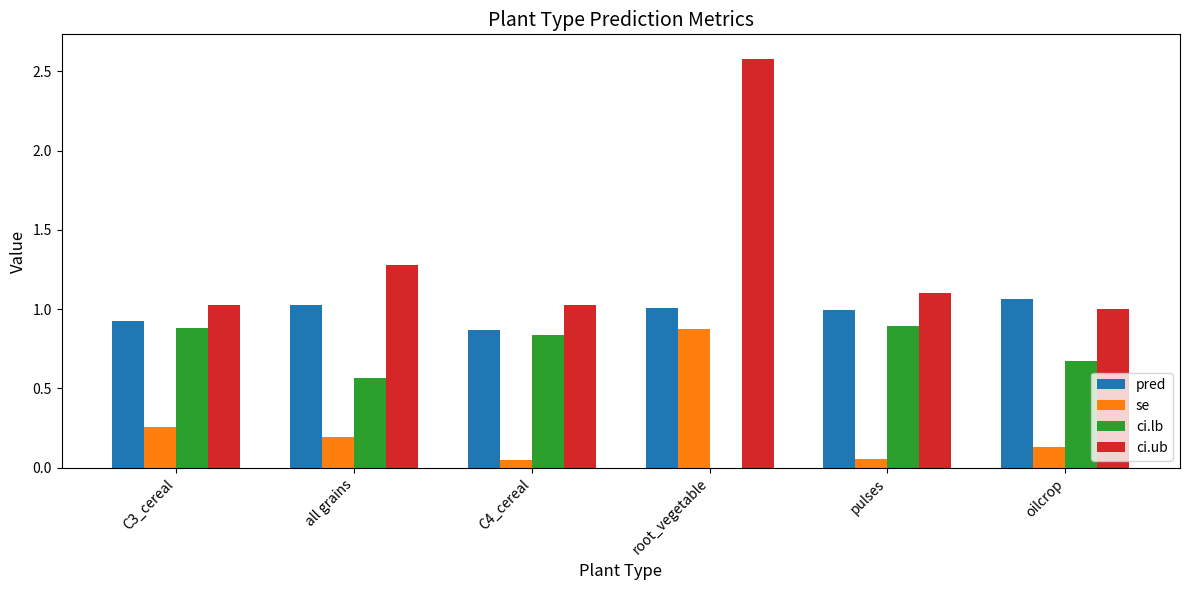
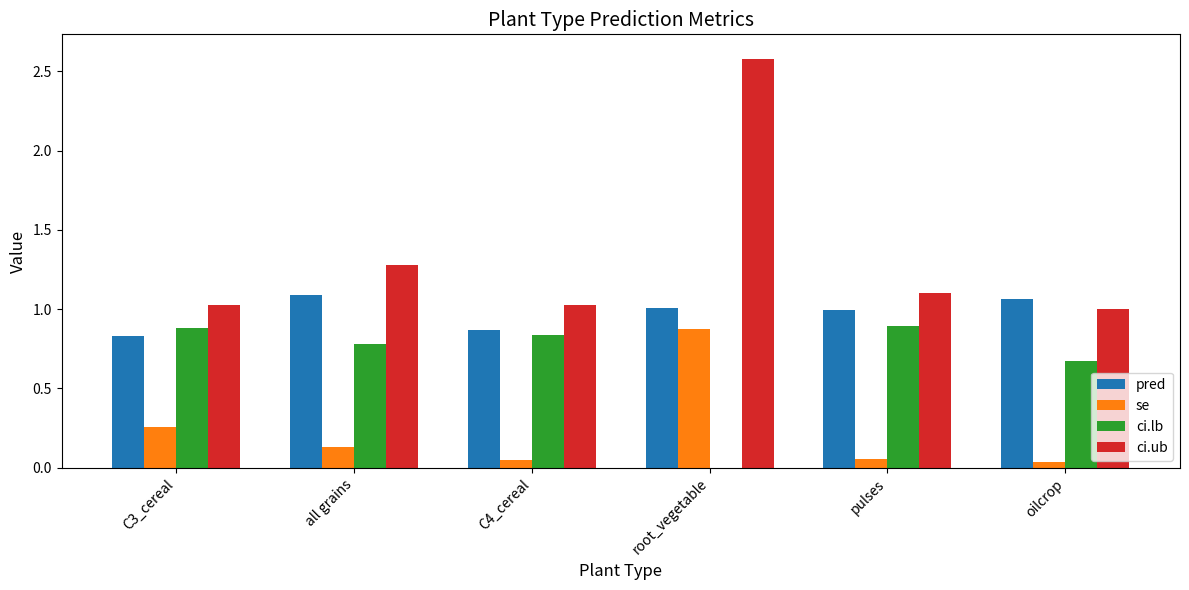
  {
    "pred": {
-     "C3_cereal": 0.93,
-     "all grains": 1.03,
+     "C3_cereal": 0.83,
+     "all grains": 1.09,
      "C4_cereal": 0.87,
      "root_vegetable": 1.01,
      "pulses": 1.00,
      "oilcrop": 1.06
    },
    "se": {
      "C3_cereal": 0.26,
-     "all grains": 0.19,
+     "all grains": 0.13,
      "C4_cereal": 0.05,
      "root_vegetable": 0.88,
      "pulses": 0.05,
-     "oilcrop": 0.13
+     "oilcrop": 0.04
    },
    "ci.lb": {
      "C3_cereal": 0.88,
-     "all grains": 0.57,
+     "all grains": 0.78,
      "C4_cereal": 0.83,
      "pulses": 0.89,
      "oilcrop": 0.67
    },
    "ci.ub": {
      "C3_cereal": 1.03,
      "all grains": 1.28,
      "C4_cereal": 1.02,
      "root_vegetable": 2.58,
      "pulses": 1.10,
      "oilcrop": 1.00
    }
  }
